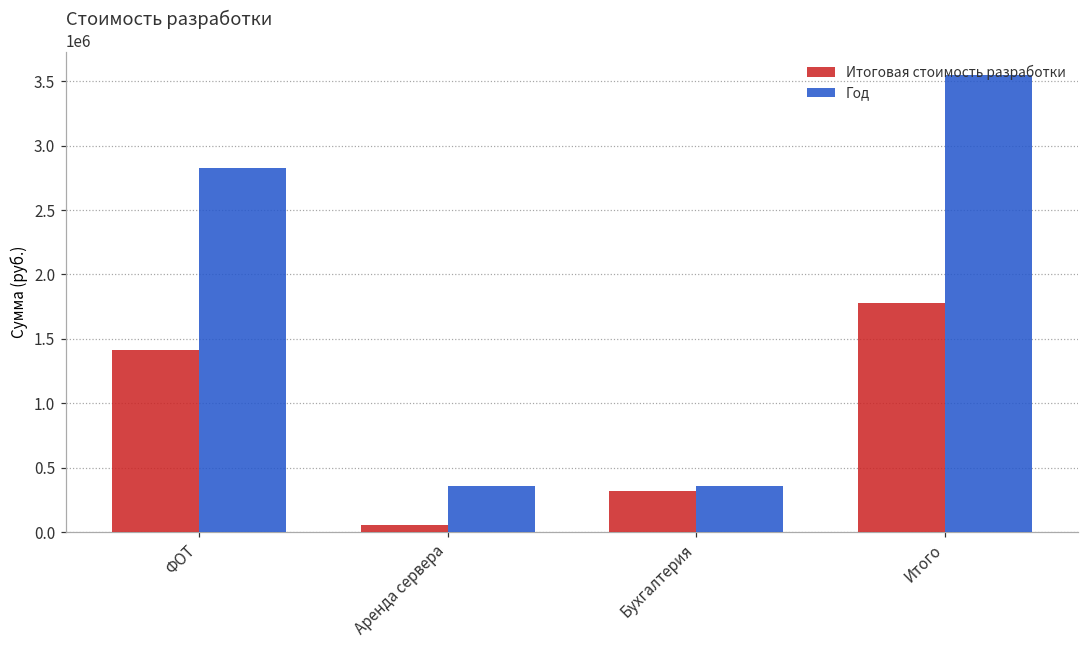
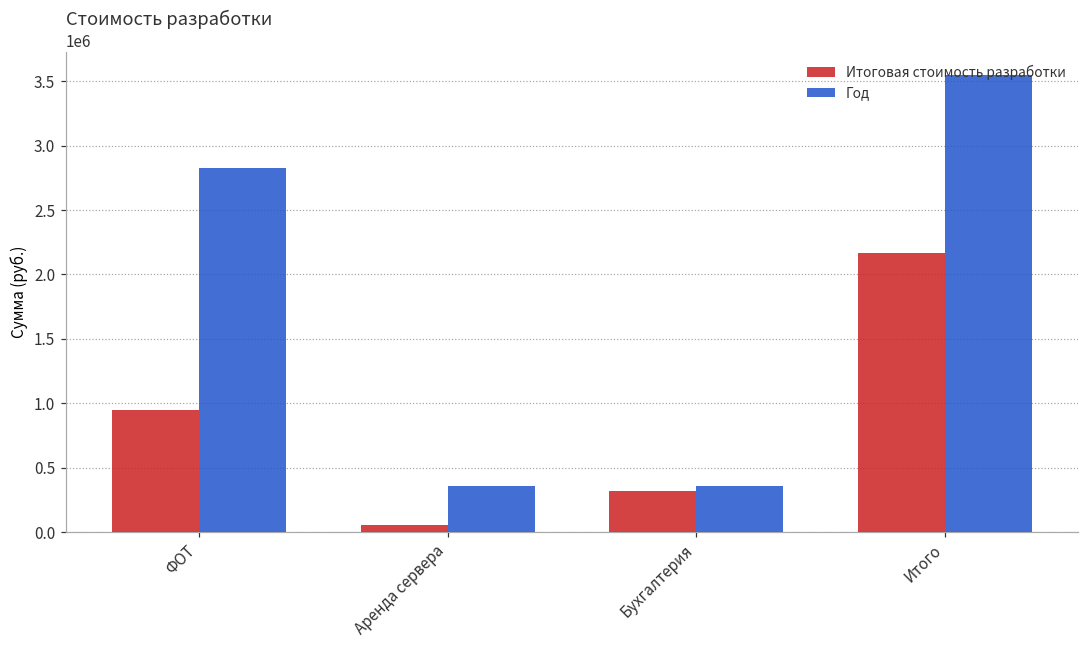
  {
    "Итоговая стоимость разработки": {
-     "ФОТ": 1420000,
+     "ФОТ": 950000,
      "Аренда сервера": 50000,
      "Бухгалтерия": 320000,
-     "Итого": 1780000
+     "Итого": 2170000
    },
    "Год": {
      "ФОТ": 2830000,
      "Аренда сервера": 360000,
      "Бухгалтерия": 360000,
      "Итого": 3550000
    }
  }
